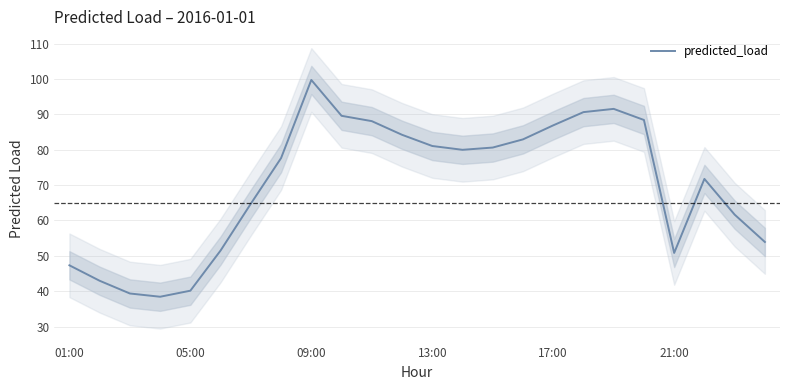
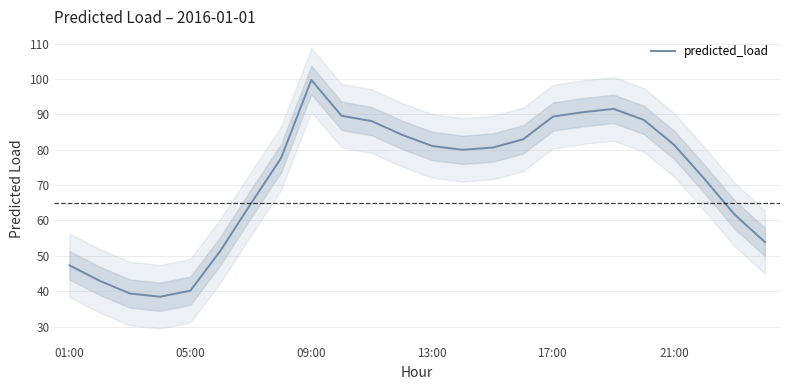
  {
    "predicted_load": {
      "01:00": 47,
      "05:00": 40,
      "09:00": 100,
      "13:00": 81,
-     "17:00": 87,
-     "21:00": 51
+     "17:00": 89,
+     "21:00": 81
    }
  }
